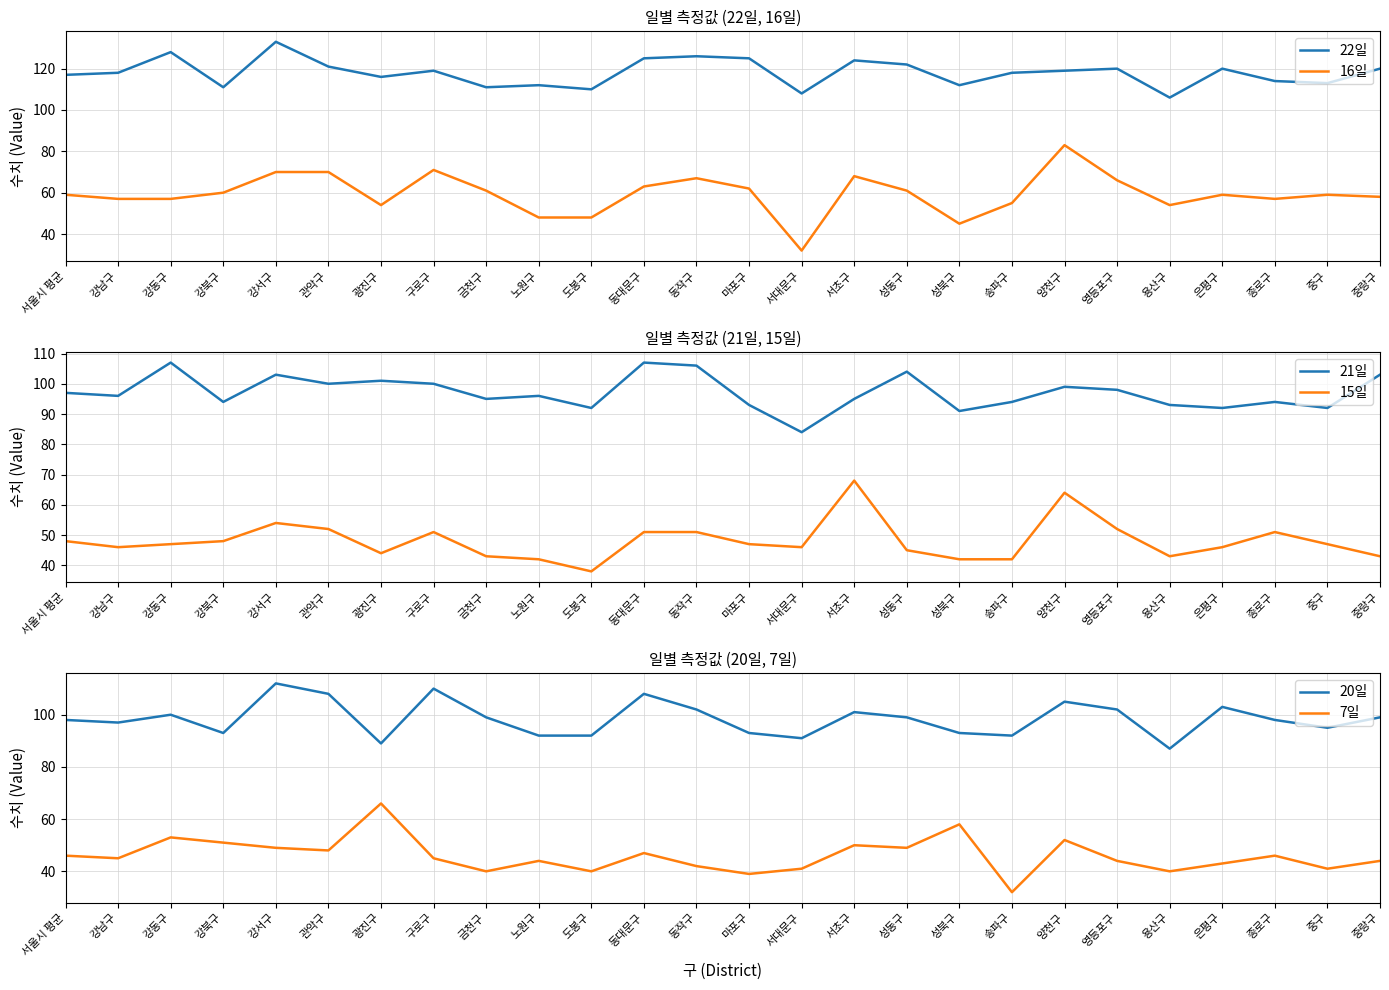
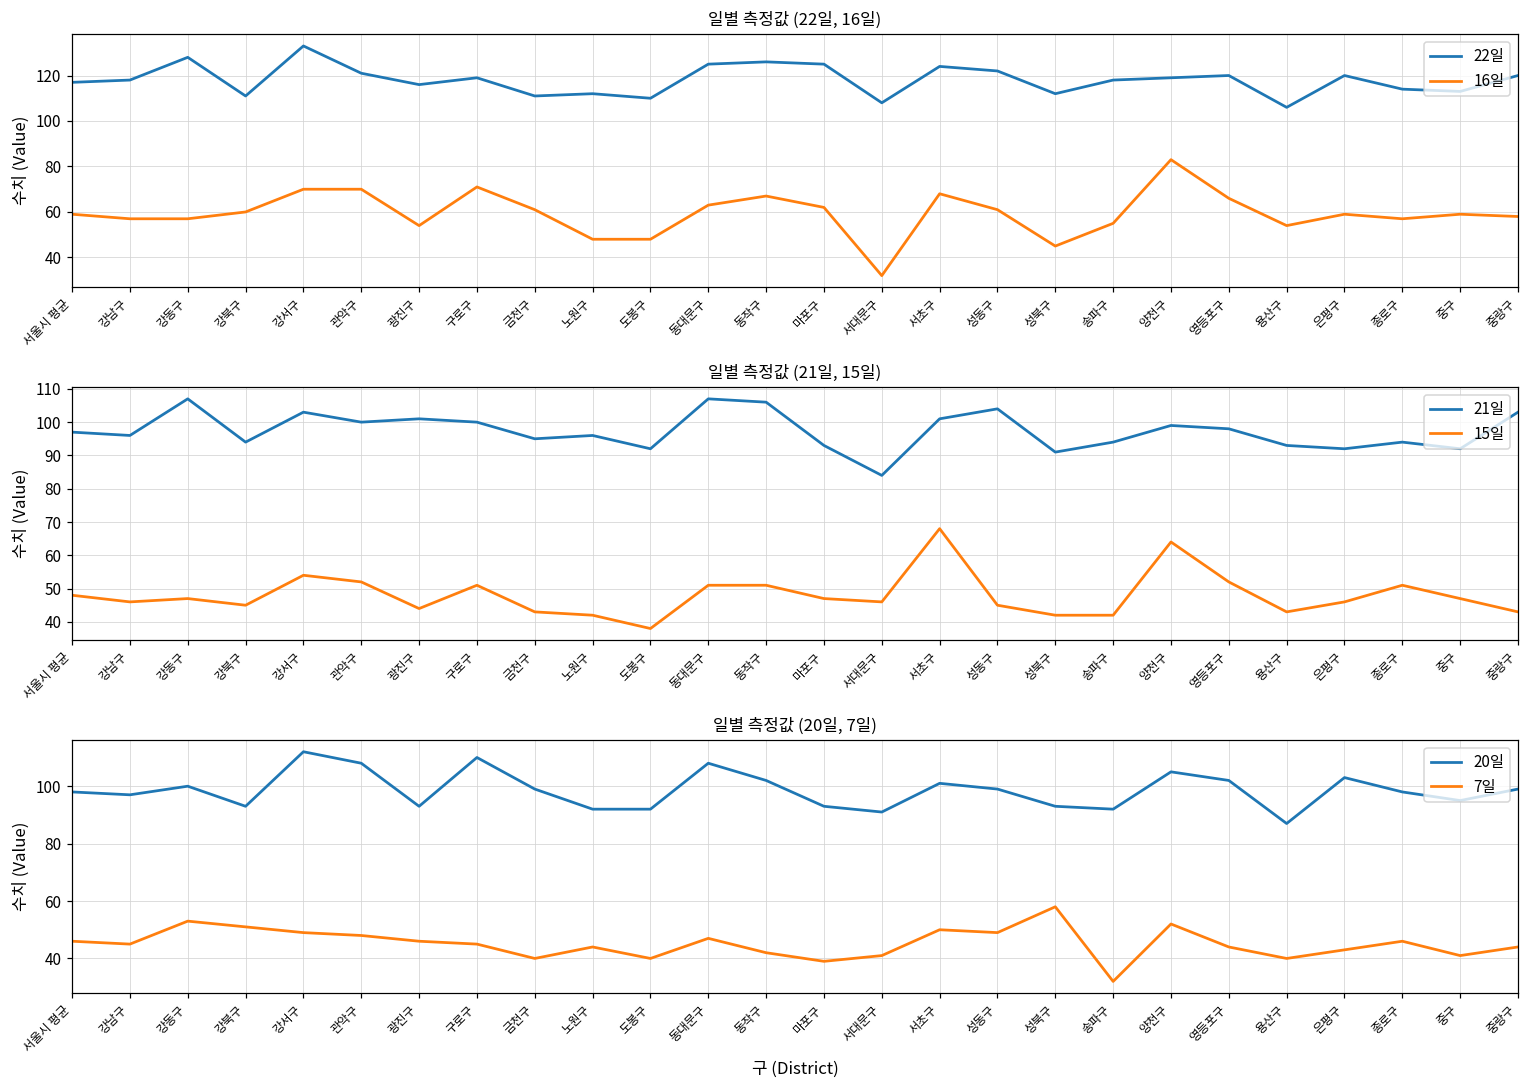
  {
    "일별 측정값 (22일, 16일)": {
      "22일": {
        "서울시 평균": 117,
        "강남구": 118,
        "강동구": 128,
        "강북구": 111,
        "강서구": 133,
        "관악구": 121,
        "광진구": 116,
        "구로구": 119,
        "금천구": 111,
        "노원구": 112,
        "도봉구": 110,
        "동대문구": 125,
        "동작구": 126,
        "마포구": 125,
        "서대문구": 108,
        "서초구": 124,
        "성동구": 122,
        "성북구": 112,
        "송파구": 118,
        "양천구": 119,
        "영등포구": 120,
        "용산구": 106,
        "은평구": 120,
        "종로구": 114,
        "중랑구": 120
      },
      "16일": {
        "서울시 평균": 59,
        "강남구": 57,
        "강동구": 57,
        "강북구": 60,
        "강서구": 70,
        "관악구": 70,
        "광진구": 54,
        "구로구": 71,
        "금천구": 61,
        "노원구": 48,
        "도봉구": 48,
        "동대문구": 63,
        "동작구": 67,
        "마포구": 62,
        "서대문구": 32,
        "서초구": 68,
        "성동구": 61,
        "성북구": 45,
        "송파구": 55,
        "양천구": 83,
        "영등포구": 66,
        "용산구": 54,
        "은평구": 59,
        "종로구": 57,
        "중구": 59,
        "중랑구": 58
      }
    },
    "일별 측정값 (21일, 15일)": {
      "21일": {
        "서울시 평균": 97,
        "강남구": 96,
        "강동구": 107,
        "강북구": 94,
        "강서구": 103,
        "관악구": 100,
        "광진구": 101,
        "구로구": 100,
        "금천구": 95,
        "노원구": 96,
        "도봉구": 92,
        "동대문구": 107,
        "동작구": 106,
        "마포구": 93,
        "서대문구": 84,
-       "서초구": 95,
+       "서초구": 101,
        "성동구": 104,
        "성북구": 91,
        "송파구": 94,
        "양천구": 99,
        "영등포구": 98,
        "용산구": 93,
        "은평구": 92,
        "종로구": 94,
        "중구": 92,
        "중랑구": 103
      },
      "15일": {
        "서울시 평균": 48,
        "강남구": 46,
        "강동구": 47,
-       "강북구": 48,
+       "강북구": 45,
        "강서구": 54,
        "관악구": 52,
        "광진구": 44,
        "구로구": 51,
        "금천구": 43,
        "노원구": 42,
        "도봉구": 38,
        "동대문구": 51,
        "동작구": 51,
        "마포구": 47,
        "서대문구": 46,
        "서초구": 68,
        "성동구": 45,
        "성북구": 42,
        "송파구": 42,
        "양천구": 64,
        "영등포구": 52,
        "용산구": 43,
        "은평구": 46,
        "종로구": 51,
        "중구": 47,
        "중랑구": 43
      }
    },
    "일별 측정값 (20일, 7일)": {
      "20일": {
        "서울시 평균": 98,
        "강남구": 97,
        "강동구": 100,
        "강북구": 93,
        "강서구": 112,
        "관악구": 108,
-       "광진구": 89,
+       "광진구": 93,
        "구로구": 110,
        "금천구": 99,
        "노원구": 92,
        "도봉구": 92,
        "동대문구": 108,
        "동작구": 102,
        "마포구": 93,
        "서대문구": 91,
        "서초구": 101,
        "성동구": 99,
        "성북구": 93,
        "송파구": 92,
        "양천구": 105,
        "영등포구": 102,
        "용산구": 87,
        "은평구": 103,
        "종로구": 98,
        "중구": 95,
        "중랑구": 99
      },
      "7일": {
        "서울시 평균": 46,
        "강남구": 45,
        "강동구": 53,
        "강북구": 51,
        "강서구": 49,
        "관악구": 48,
-       "광진구": 66,
+       "광진구": 46,
        "구로구": 45,
        "금천구": 40,
        "노원구": 44,
        "도봉구": 40,
        "동대문구": 47,
        "동작구": 42,
        "마포구": 39,
        "서대문구": 41,
        "서초구": 50,
        "성동구": 49,
        "성북구": 58,
        "송파구": 32,
        "양천구": 52,
        "영등포구": 44,
        "용산구": 40,
        "은평구": 43,
        "종로구": 46,
        "중구": 41,
        "중랑구": 44
      }
    }
  }
